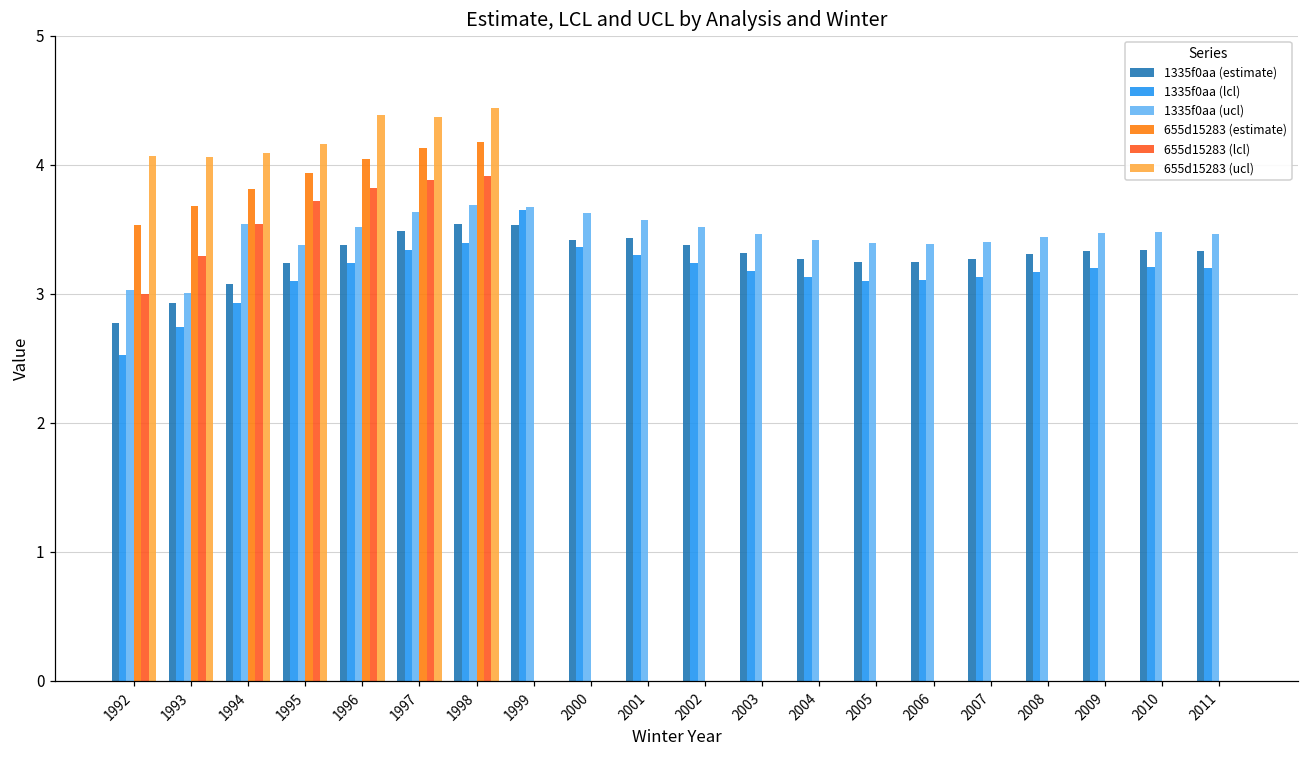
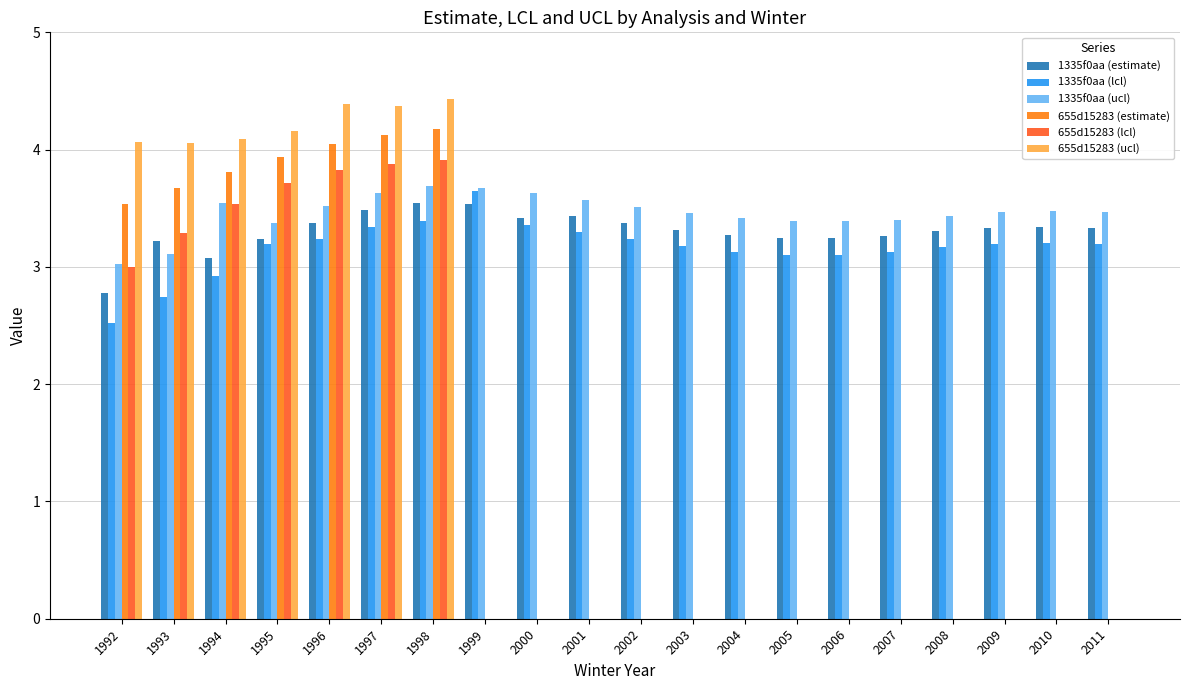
  {
    "1335f0aa (estimate)": {
      "1992": 2.78,
-     "1993": 2.93,
+     "1993": 3.22,
      "1994": 3.08,
      "1995": 3.24,
      "1996": 3.38,
      "1997": 3.49,
      "1998": 3.54,
      "1999": 3.54,
      "2000": 3.42,
      "2001": 3.43,
      "2002": 3.38,
      "2003": 3.32,
      "2004": 3.27,
      "2005": 3.25,
      "2006": 3.25,
      "2007": 3.27,
      "2008": 3.30,
      "2009": 3.33,
      "2010": 3.34,
      "2011": 3.33
    },
    "1335f0aa (lcl)": {
      "1992": 2.53,
      "1993": 2.74,
      "1994": 2.92,
-     "1995": 3.10,
+     "1995": 3.19,
      "1996": 3.24,
      "1997": 3.34,
      "1998": 3.39,
      "1999": 3.65,
      "2000": 3.36,
      "2001": 3.30,
      "2002": 3.24,
      "2003": 3.17,
      "2004": 3.13,
      "2005": 3.10,
      "2006": 3.10,
      "2007": 3.13,
      "2008": 3.17,
      "2009": 3.20,
      "2010": 3.21,
      "2011": 3.20
    },
    "1335f0aa (ucl)": {
      "1992": 3.03,
-     "1993": 3.00,
+     "1993": 3.11,
      "1994": 3.54,
      "1995": 3.38,
      "1996": 3.52,
      "1997": 3.63,
      "1998": 3.69,
      "1999": 3.68,
      "2000": 3.63,
      "2001": 3.57,
      "2002": 3.51,
      "2003": 3.46,
      "2004": 3.42,
      "2005": 3.39,
      "2006": 3.39,
      "2007": 3.40,
      "2008": 3.44,
      "2009": 3.47,
      "2010": 3.47,
      "2011": 3.47
    },
    "655d15283 (ucl)": {
      "1992": 4.06,
      "1993": 4.06,
      "1994": 4.09,
      "1995": 4.16,
      "1996": 4.39,
      "1997": 4.37,
      "1998": 4.44,
      "1999": 0.00,
      "2000": 0.00,
      "2001": 0.00,
      "2002": 0.00,
      "2003": 0.00,
      "2004": 0.00,
      "2005": 0.00,
      "2006": 0.00,
      "2007": 0.00,
      "2008": 0.00,
      "2009": 0.00,
      "2010": 0.00,
      "2011": 0.00
    }
  }
